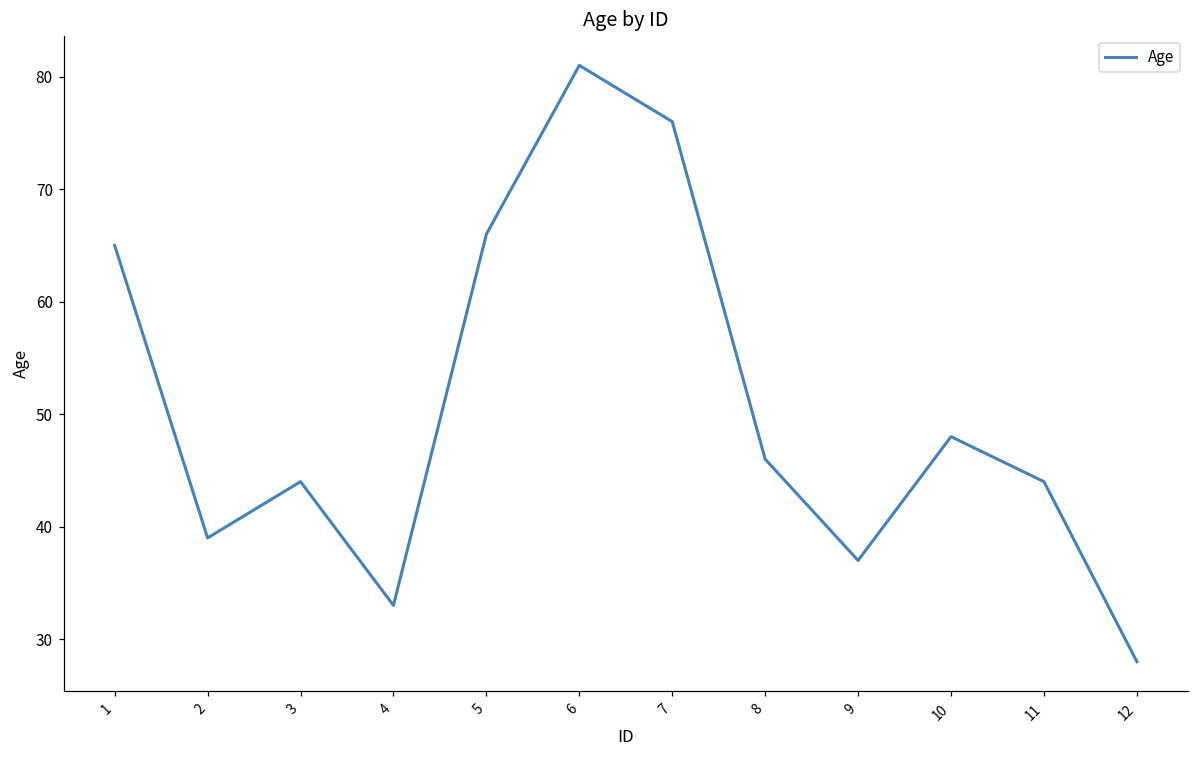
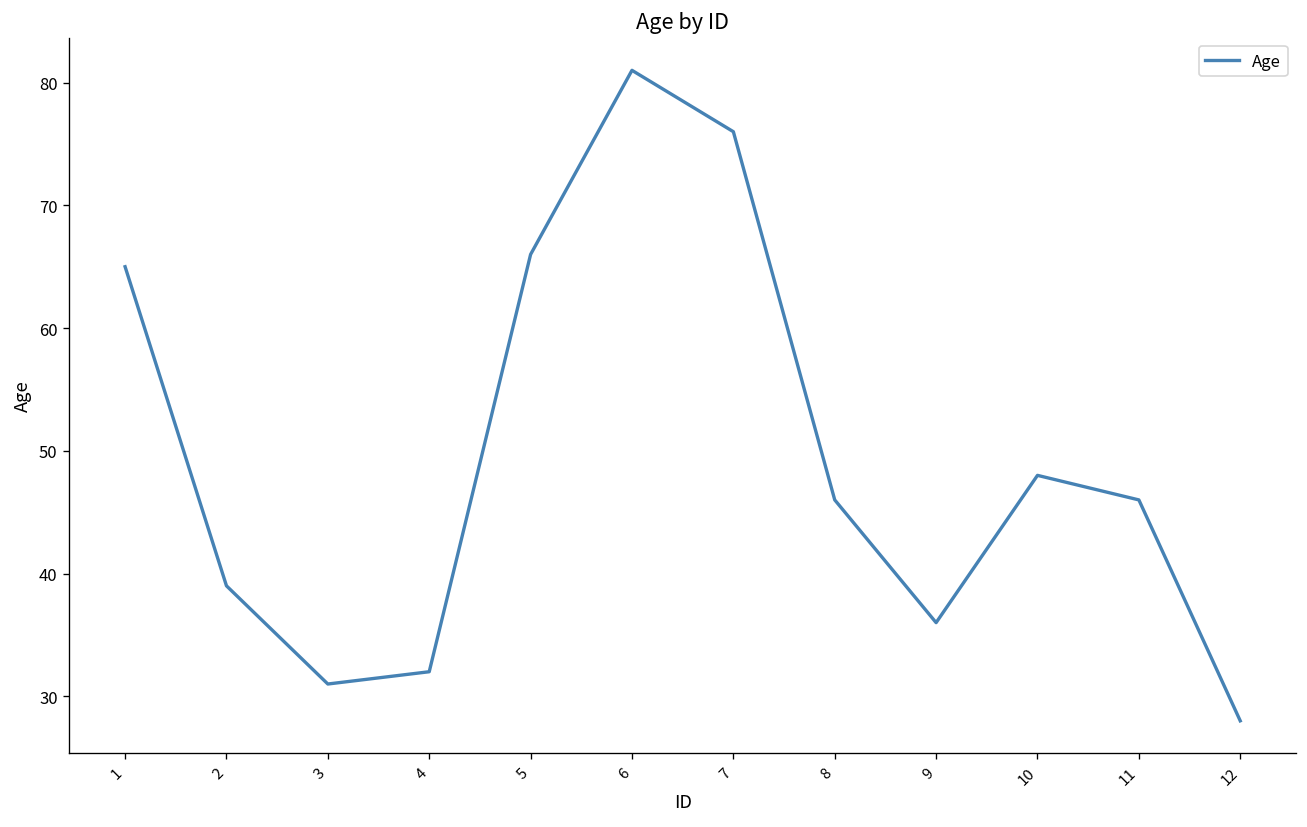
  {
    "1": 65,
    "2": 39,
-   "3": 44,
-   "4": 33,
+   "3": 31,
+   "4": 32,
    "5": 66,
    "6": 81,
    "7": 76,
    "8": 46,
-   "9": 37,
+   "9": 36,
    "10": 48,
-   "11": 44,
+   "11": 46,
    "12": 28
  }
